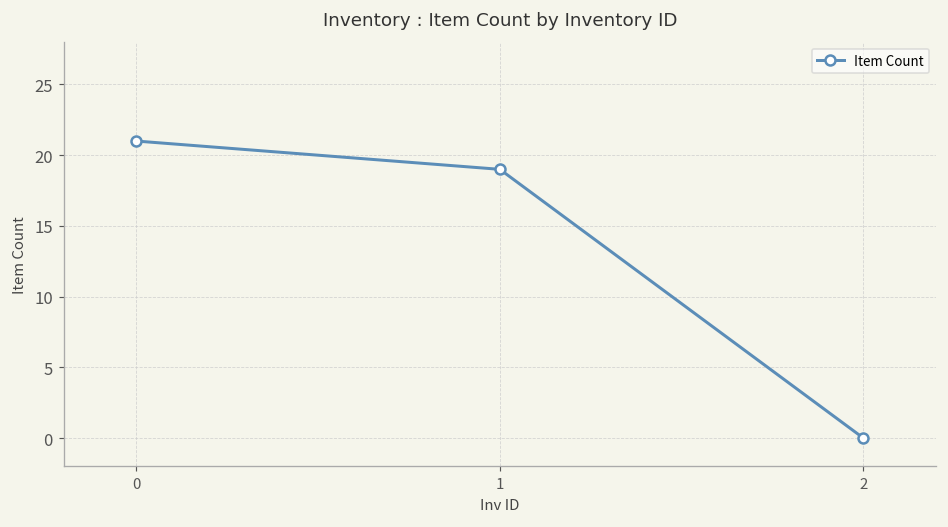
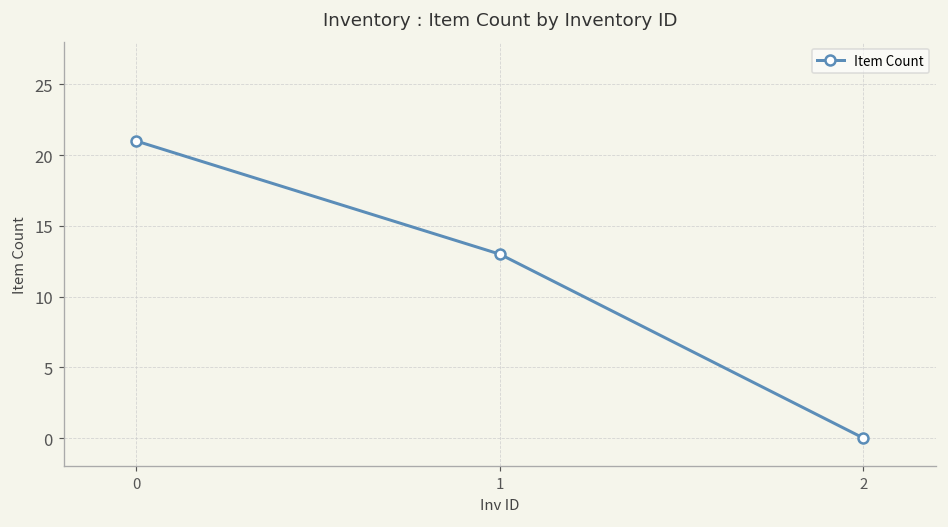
  {
    "0": 21,
-   "1": 19,
+   "1": 13,
    "2": 0
  }
